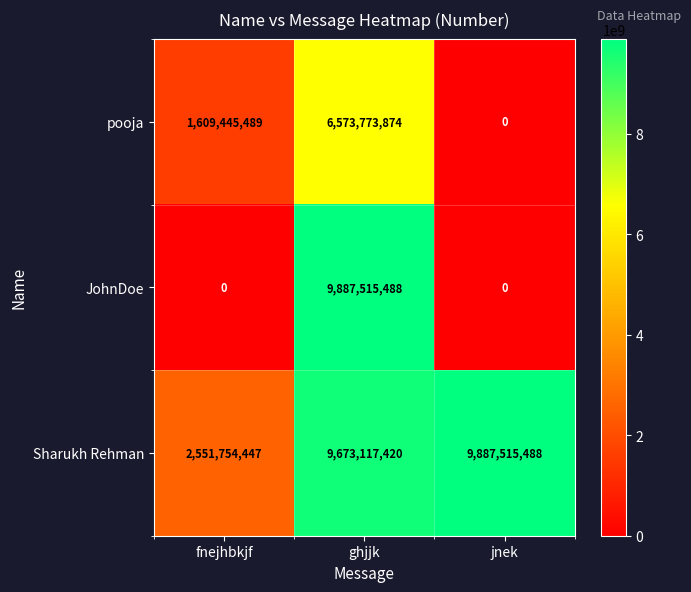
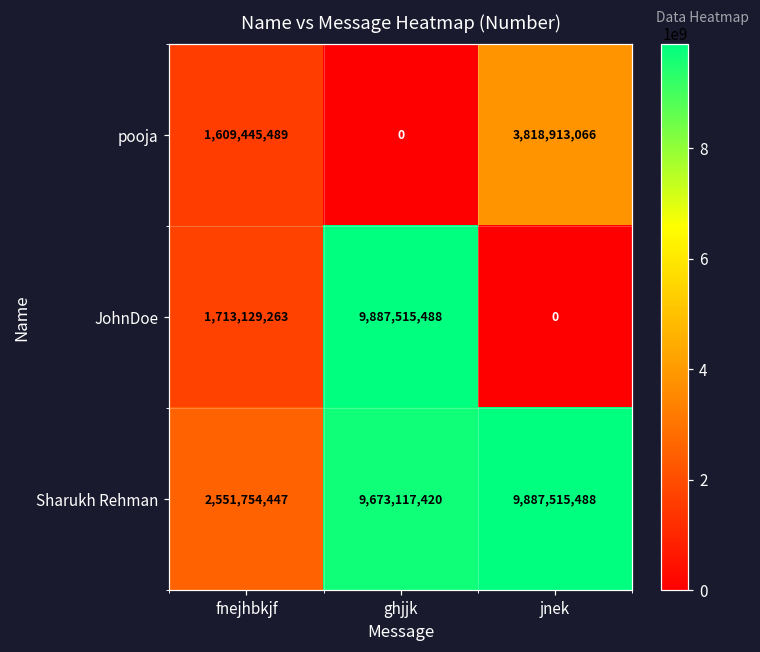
  {
    "pooja": {
      "fnejhbkjf": "1,609,445,489",
-     "ghjjk": "6,573,773,874",
-     "jnek": "0"
+     "ghjjk": "0",
+     "jnek": "3,818,913,066"
    },
    "JohnDoe": {
-     "fnejhbkjf": "0",
+     "fnejhbkjf": "1,713,129,263",
      "ghjjk": "9,887,515,488",
      "jnek": "0"
    },
    "Sharukh Rehman": {
      "fnejhbkjf": "2,551,754,447",
      "ghjjk": "9,673,117,420",
      "jnek": "9,887,515,488"
    }
  }
